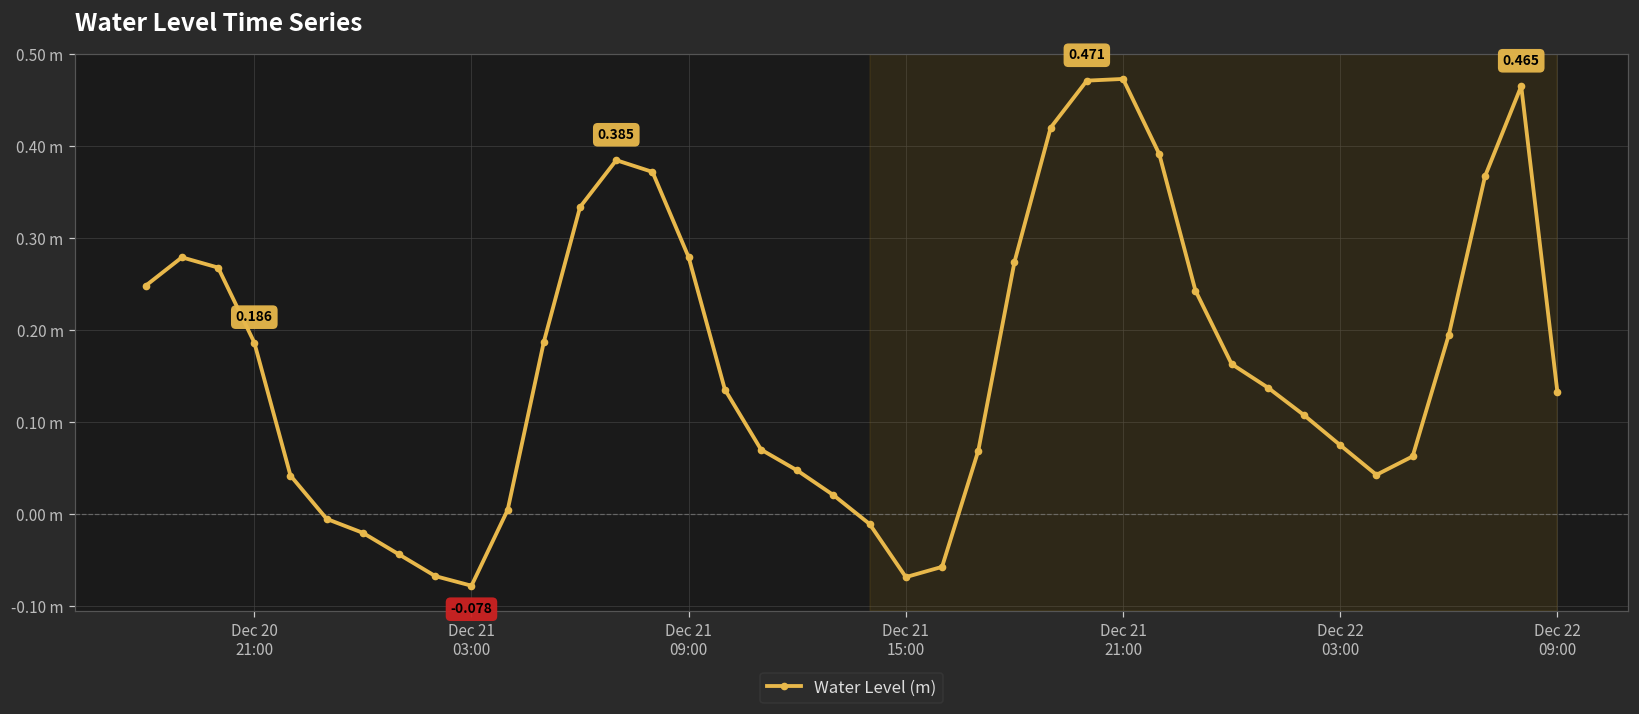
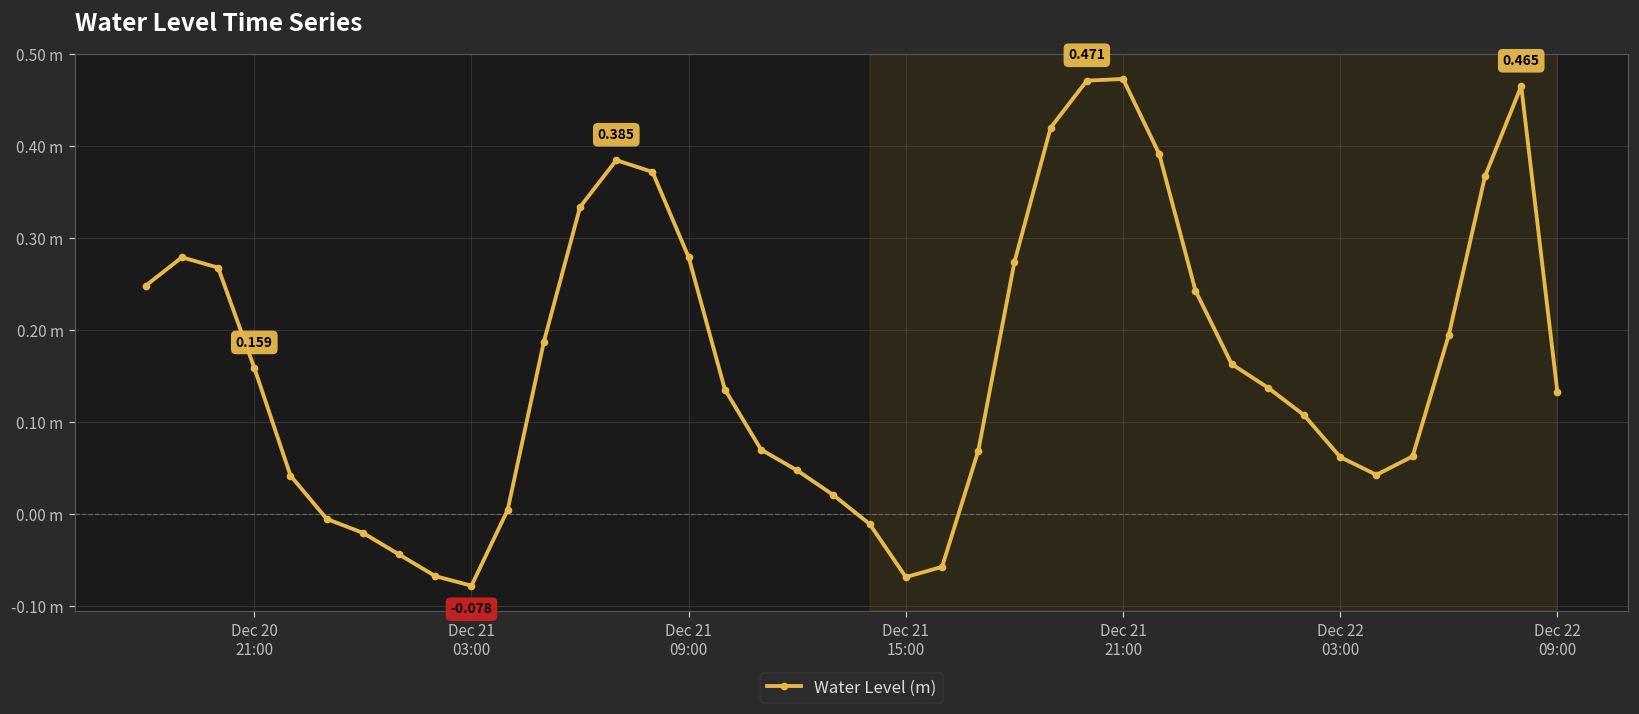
  {
-   "Dec 20 21:00": "0.186",
-   "Dec 22 03:00": "0.07 m"
+   "Dec 20 21:00": "0.159",
+   "Dec 22 03:00": "0.06 m"
  }
